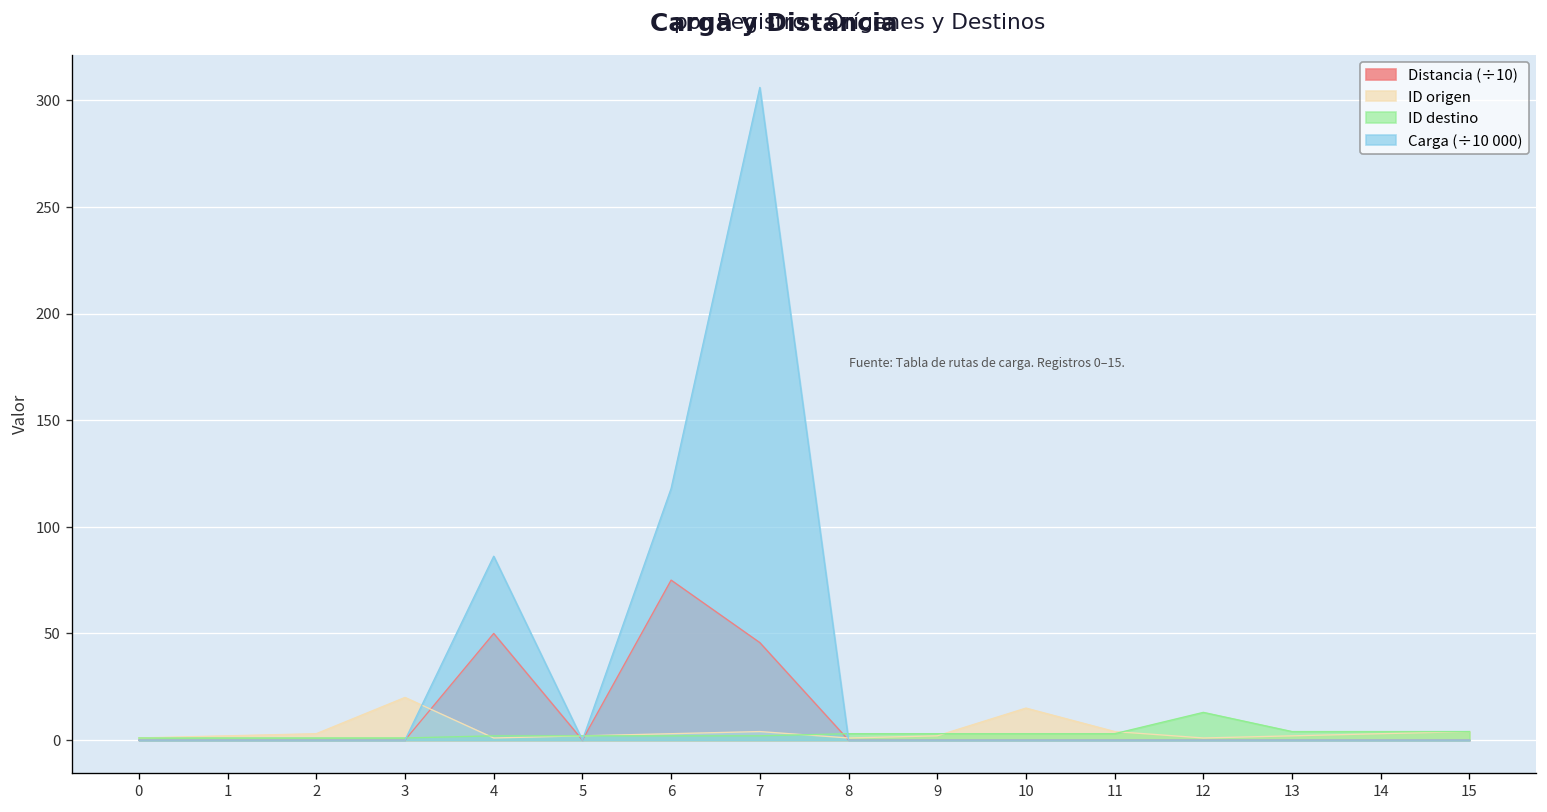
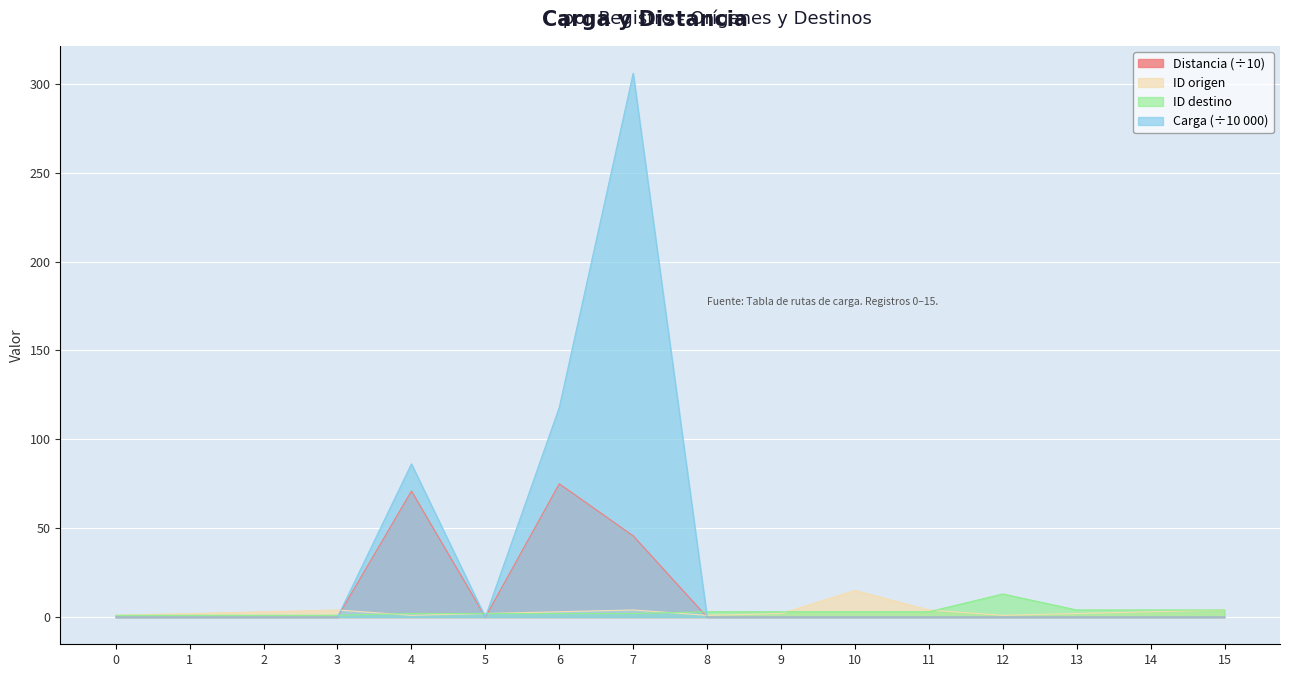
  {
    "Distancia (÷10)": {
-     "4": 50,
+     "4": 71,
      "6": 75,
      "7": 46
    },
    "ID origen": {
      "2": 3,
-     "3": 20,
+     "3": 4,
      "7": 4,
      "10": 15,
      "13": 2
    },
    "ID destino": {
      "7": 2,
      "8": 3,
      "10": 3,
      "12": 13,
      "13": 4
    },
    "Carga (÷10 000)": {
      "4": 86,
      "6": 118,
      "7": 306
    }
  }
